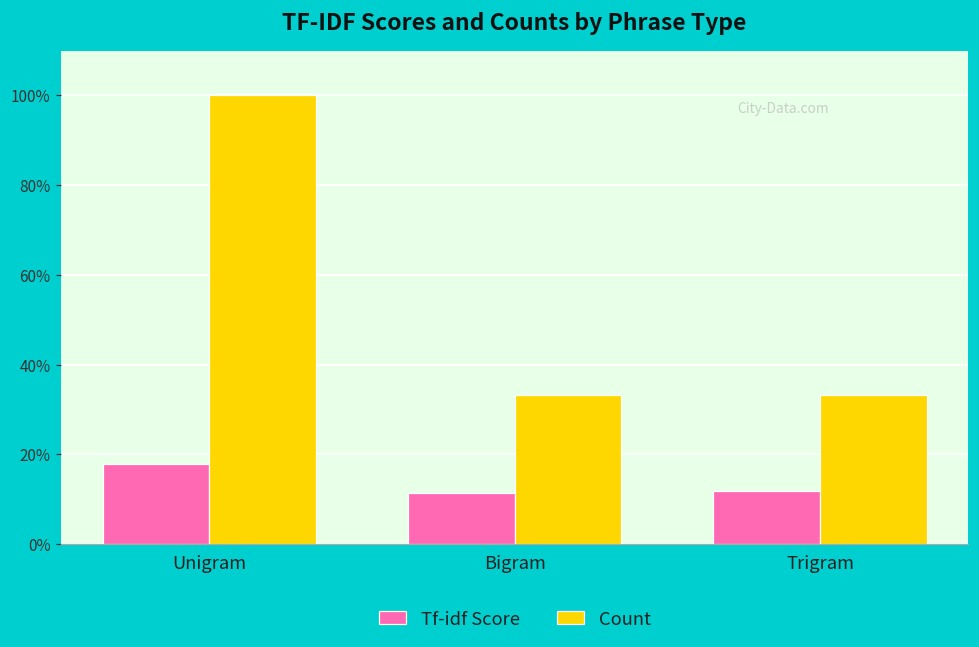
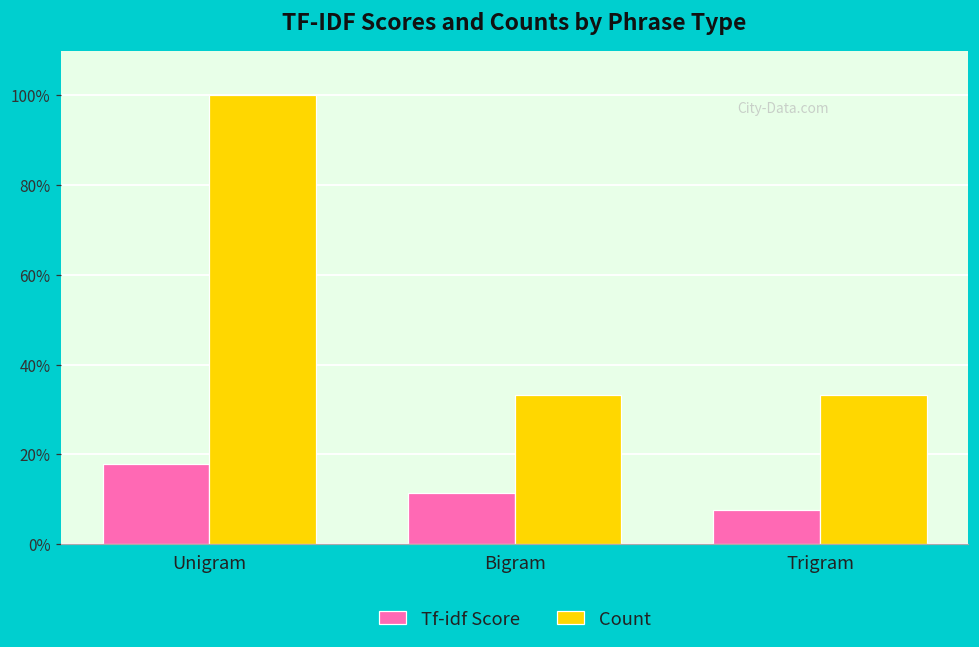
  {
    "Tf-idf Score": {
      "Unigram": "18%",
      "Bigram": "11%",
-     "Trigram": "12%"
+     "Trigram": "8%"
    },
    "Count": {
      "Unigram": "100%",
      "Bigram": "33%",
      "Trigram": "33%"
    }
  }
